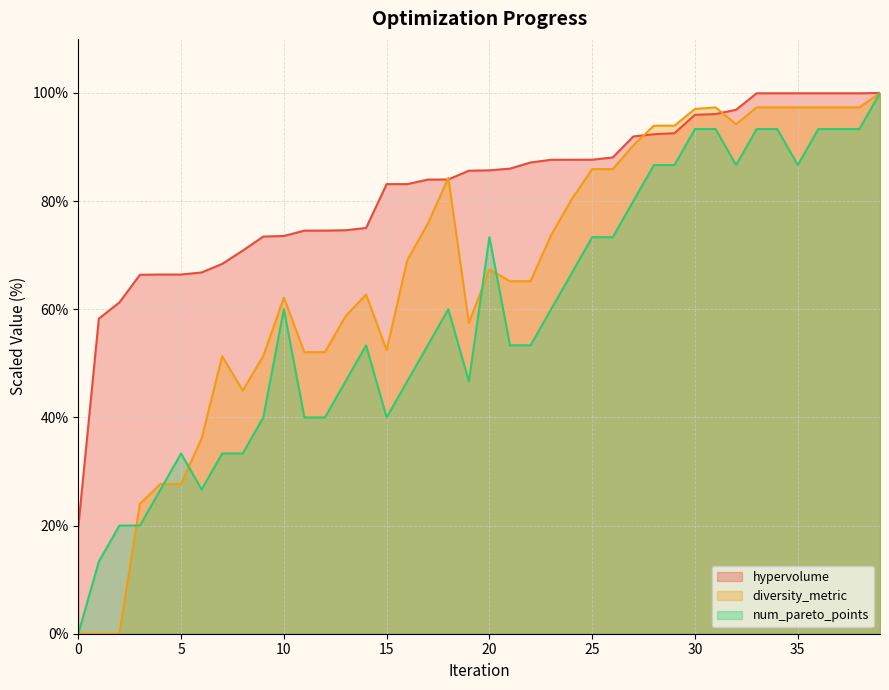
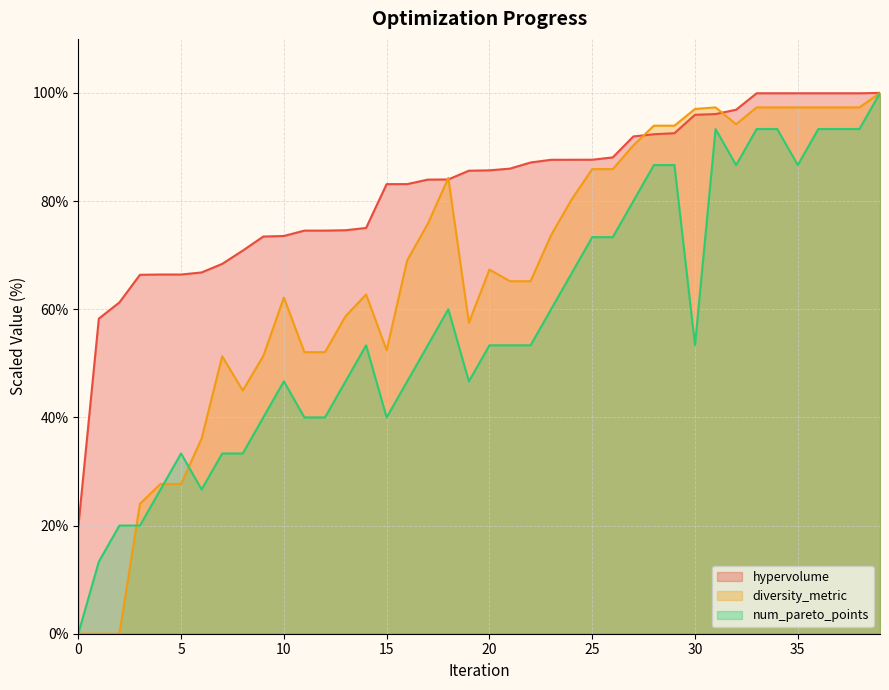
  {
    "num_pareto_points": {
      "5": "33%",
-     "10": "60%",
+     "10": "47%",
      "15": "40%",
-     "20": "73%",
+     "20": "53%",
      "25": "73%",
-     "30": "93%",
+     "30": "53%",
      "35": "87%"
    }
  }
